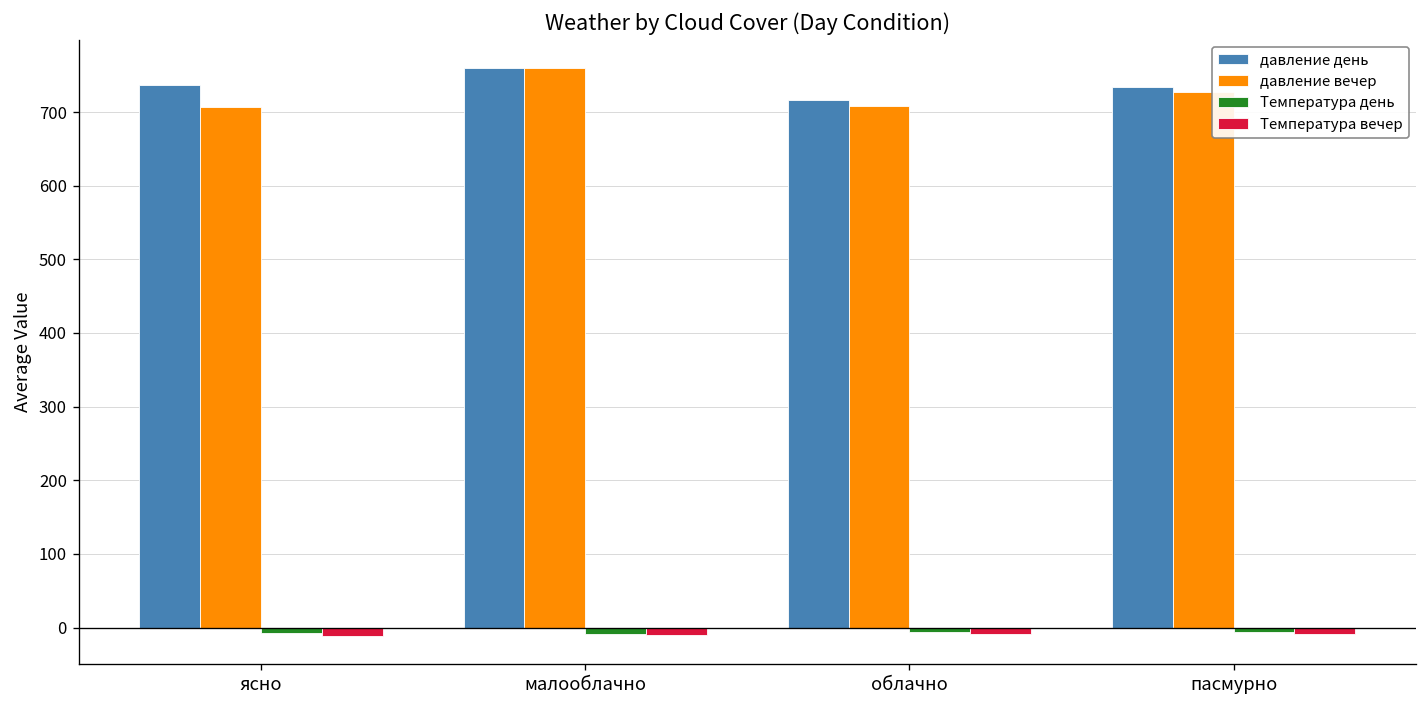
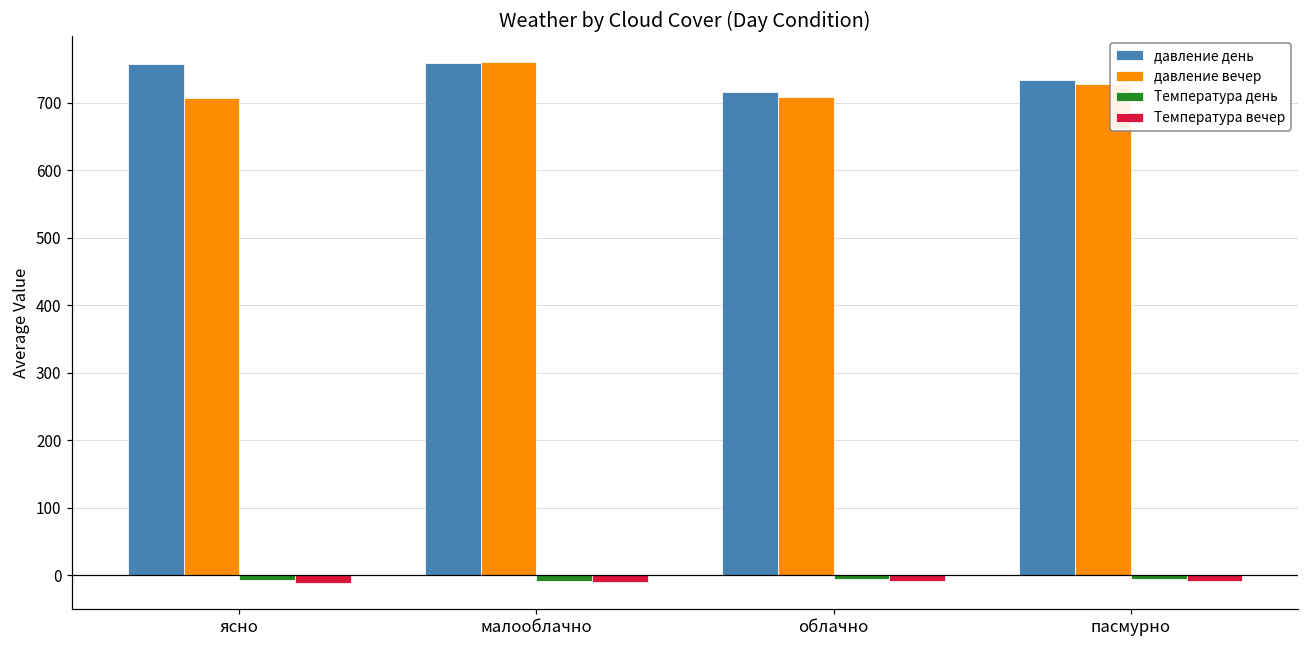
  {
    "давление день": {
-     "ясно": 740,
+     "ясно": 760,
      "малооблачно": 760,
      "облачно": 720,
      "пасмурно": 730
    },
    "давление вечер": {
      "ясно": 710,
      "малооблачно": 760,
      "облачно": 710,
      "пасмурно": 730
    },
    "Температура день": {
      "ясно": -10,
      "малооблачно": -10,
      "облачно": -10,
      "пасмурно": -10
    },
    "Температура вечер": {
      "ясно": -10,
      "малооблачно": -10,
      "облачно": -10,
      "пасмурно": -10
    }
  }
